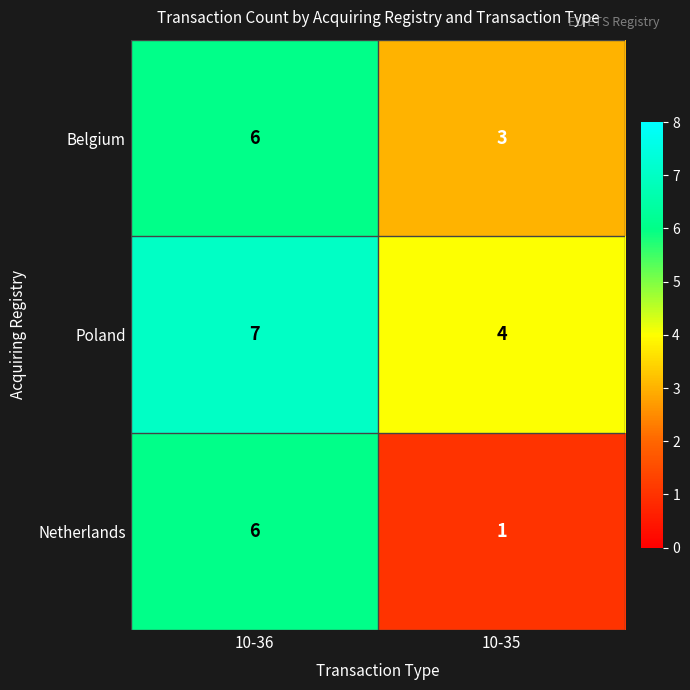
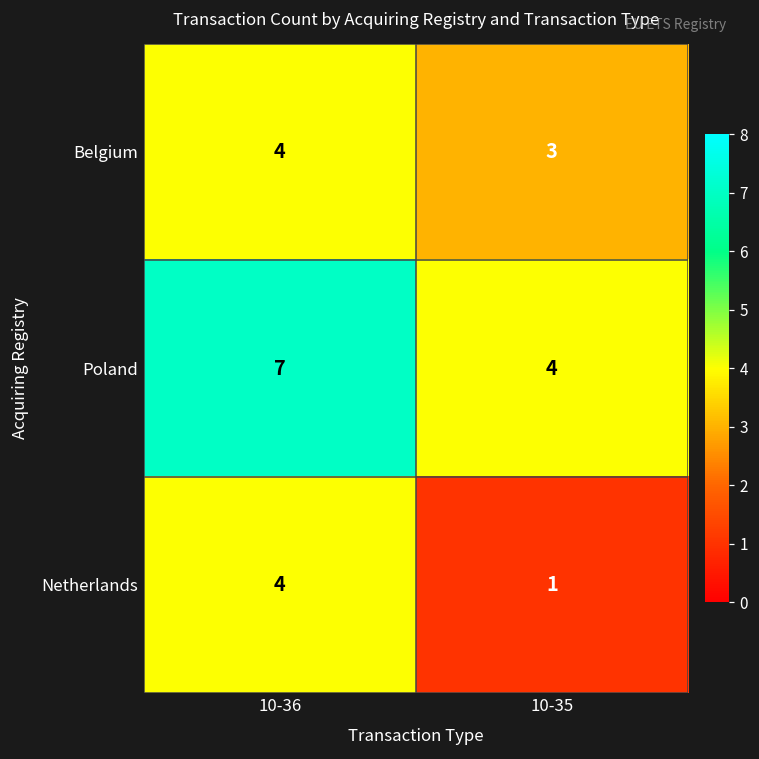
  {
    "Belgium": {
-     "10-36": 6,
+     "10-36": 4,
      "10-35": 3
    },
    "Poland": {
      "10-36": 7,
      "10-35": 4
    },
    "Netherlands": {
-     "10-36": 6,
+     "10-36": 4,
      "10-35": 1
    }
  }
